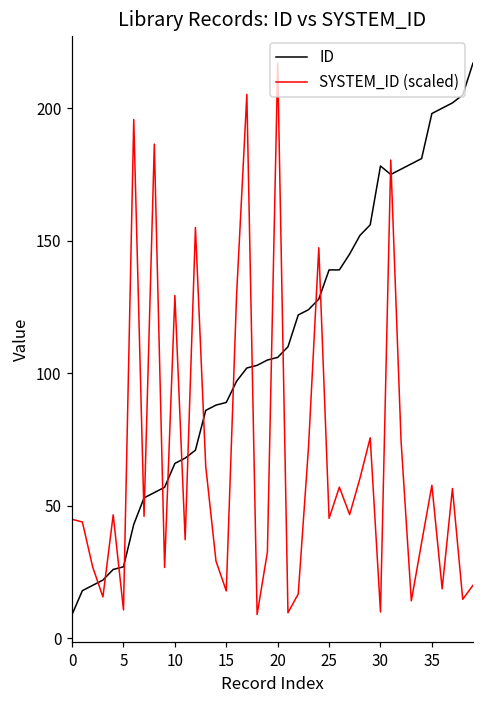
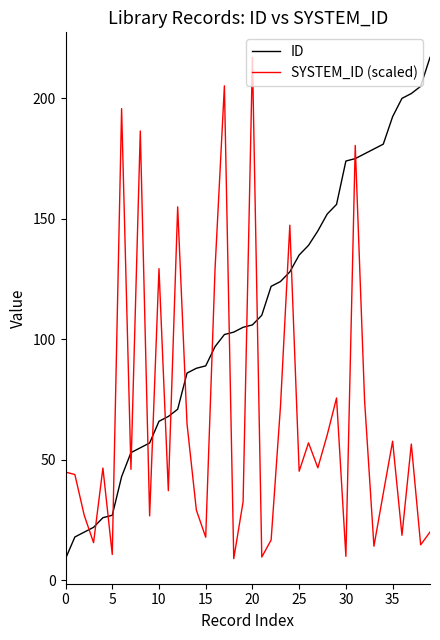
  {
    "ID": {
      "0": 9,
      "5": 27,
      "10": 66,
      "15": 89,
-     "25": 139,
-     "30": 178,
-     "35": 198
+     "25": 135,
+     "30": 174,
+     "35": 192
    },
    "SYSTEM_ID (scaled)": {
      "0": 45,
      "5": 11,
      "10": 129,
      "15": 18,
      "25": 45,
      "30": 10,
      "35": 58
    }
  }
